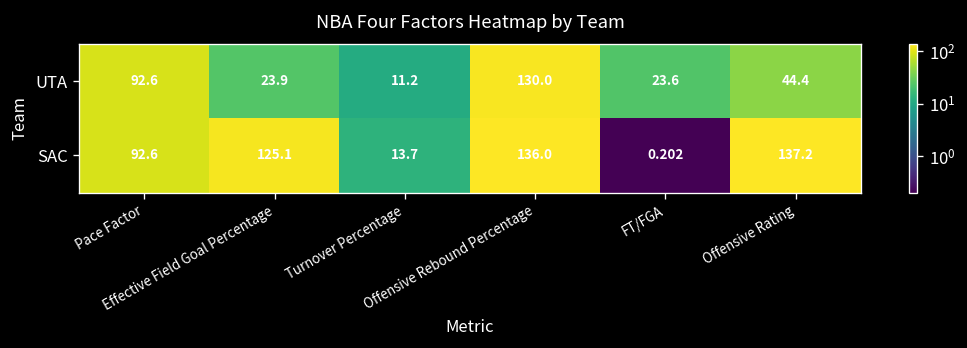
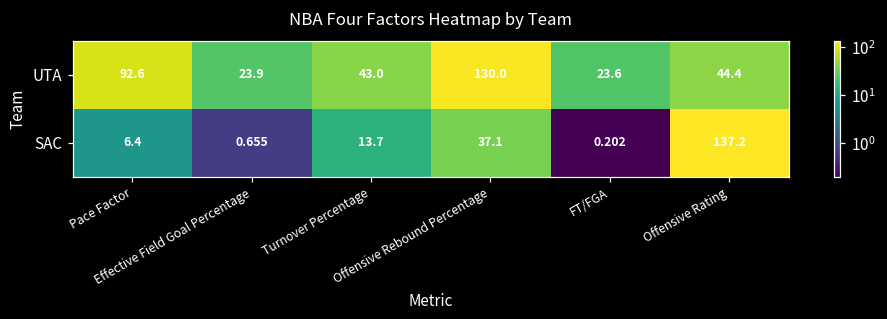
  {
    "UTA": {
      "Pace Factor": 92.6,
      "Effective Field Goal Percentage": 23.9,
-     "Turnover Percentage": 11.2,
+     "Turnover Percentage": 43.0,
      "Offensive Rebound Percentage": 130.0,
      "FT/FGA": 23.6,
      "Offensive Rating": 44.4
    },
    "SAC": {
-     "Pace Factor": 92.6,
-     "Effective Field Goal Percentage": 125.1,
+     "Pace Factor": 6.4,
+     "Effective Field Goal Percentage": 0.655,
      "Turnover Percentage": 13.7,
-     "Offensive Rebound Percentage": 136.0,
+     "Offensive Rebound Percentage": 37.1,
      "FT/FGA": 0.202,
      "Offensive Rating": 137.2
    }
  }
